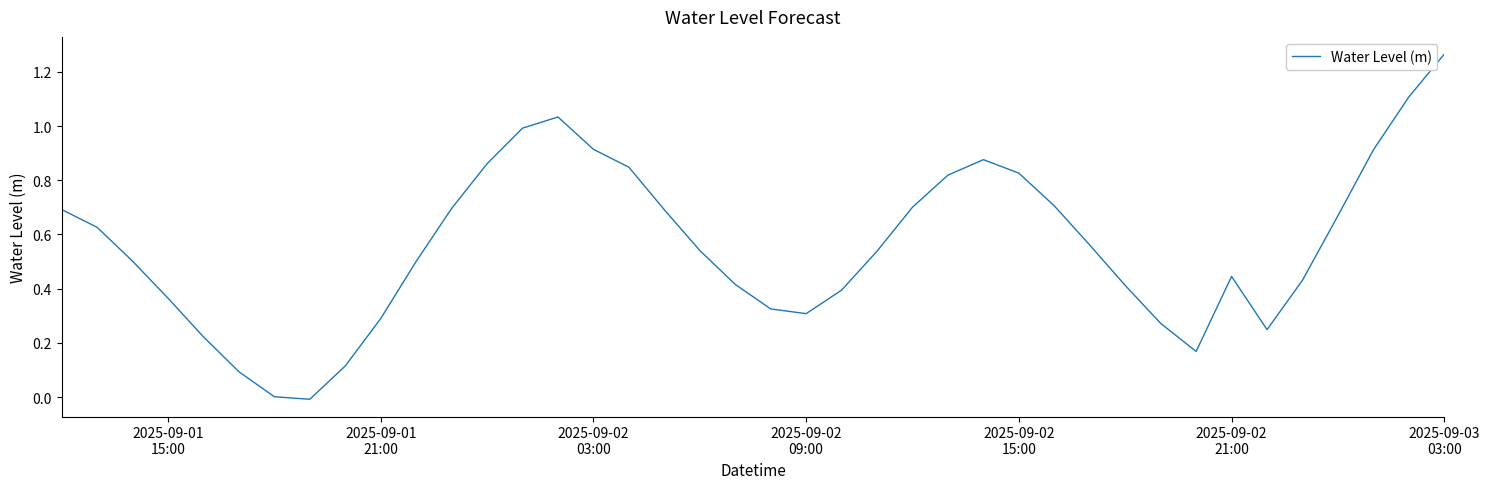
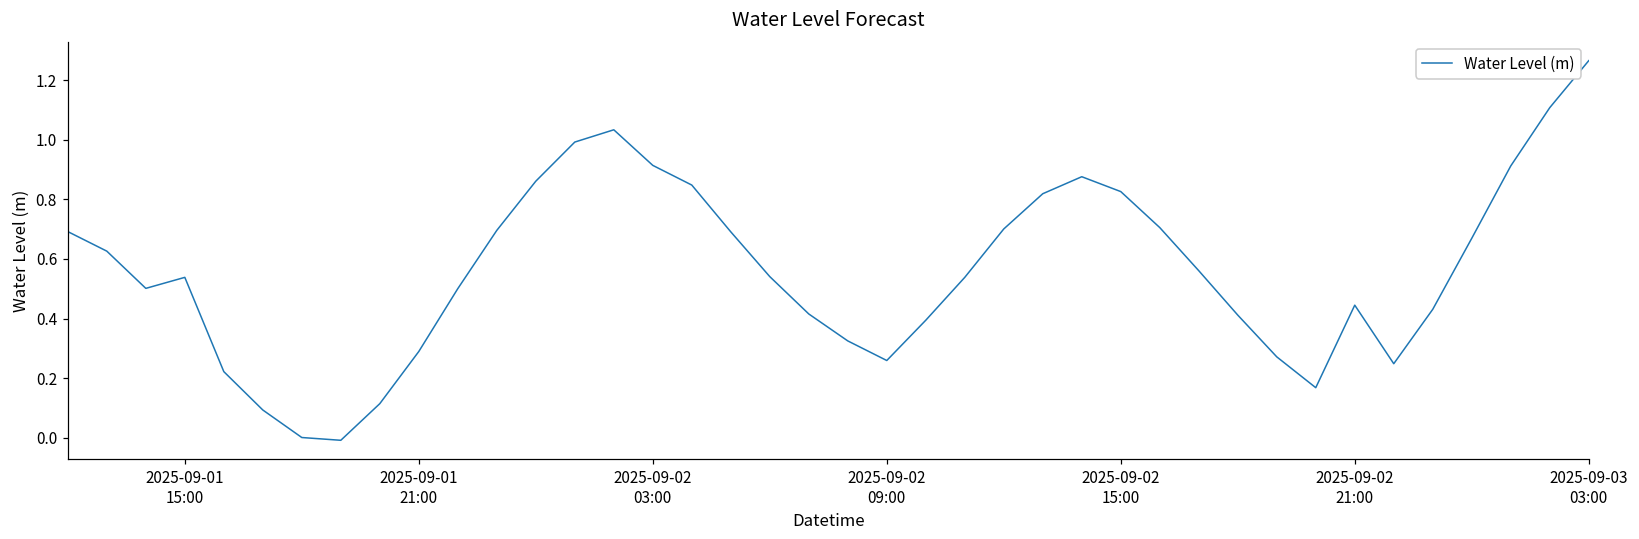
  {
-   "2025-09-01 15:00": 0.36,
+   "2025-09-01 15:00": 0.54,
    "2025-09-01 21:00": 0.29,
    "2025-09-02 03:00": 0.91,
-   "2025-09-02 09:00": 0.31,
+   "2025-09-02 09:00": 0.26,
    "2025-09-02 15:00": 0.83,
    "2025-09-02 21:00": 0.45,
    "2025-09-03 03:00": 1.27
  }
